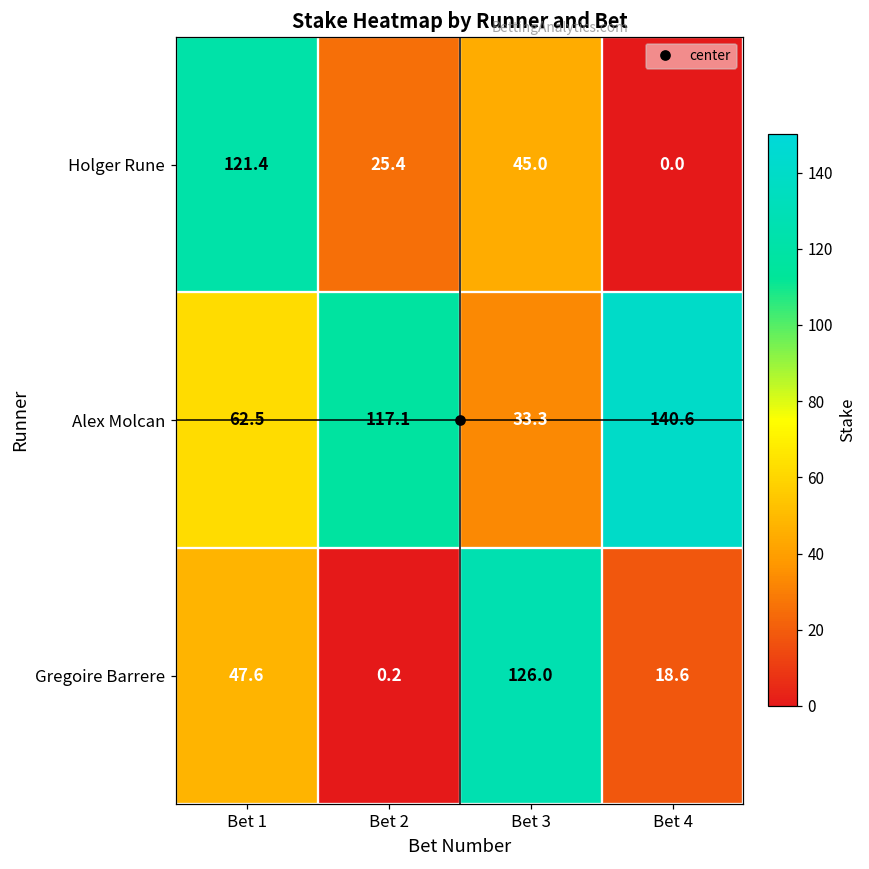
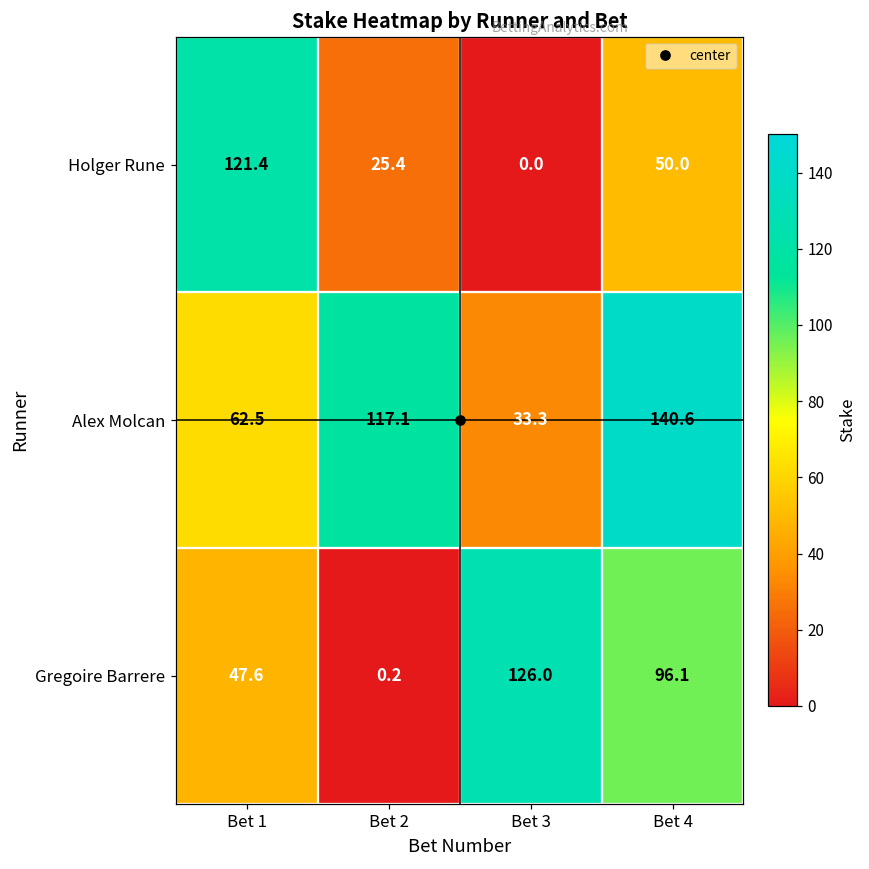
  {
    "Holger Rune": {
      "Bet 1": 121.4,
      "Bet 2": 25.4,
-     "Bet 3": 45.0,
-     "Bet 4": 0.0
+     "Bet 3": 0.0,
+     "Bet 4": 50.0
    },
    "Alex Molcan": {
      "Bet 1": 62.5,
      "Bet 2": 117.1,
      "Bet 3": 33.3,
      "Bet 4": 140.6
    },
    "Gregoire Barrere": {
      "Bet 1": 47.6,
      "Bet 2": 0.2,
      "Bet 3": 126.0,
-     "Bet 4": 18.6
+     "Bet 4": 96.1
    }
  }
